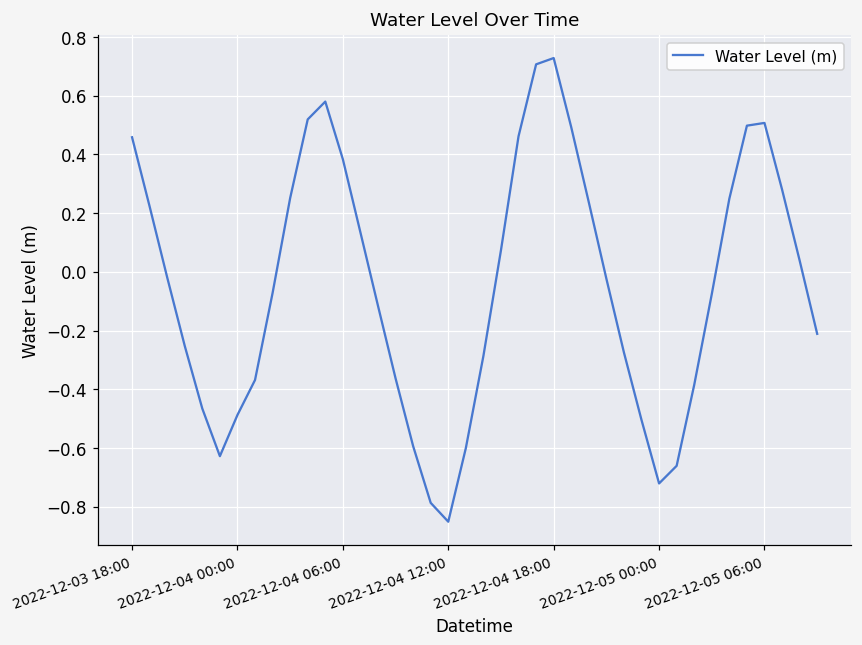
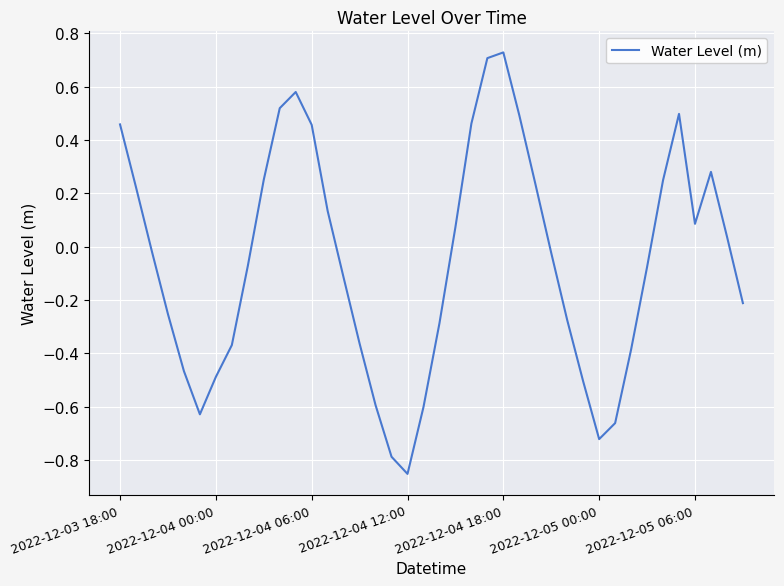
  {
    "2022-12-03 18:00": 0.46,
    "2022-12-04 00:00": -0.49,
-   "2022-12-04 06:00": 0.38,
+   "2022-12-04 06:00": 0.46,
    "2022-12-04 12:00": -0.85,
    "2022-12-04 18:00": 0.73,
    "2022-12-05 00:00": -0.72,
-   "2022-12-05 06:00": 0.51
+   "2022-12-05 06:00": 0.09
  }
